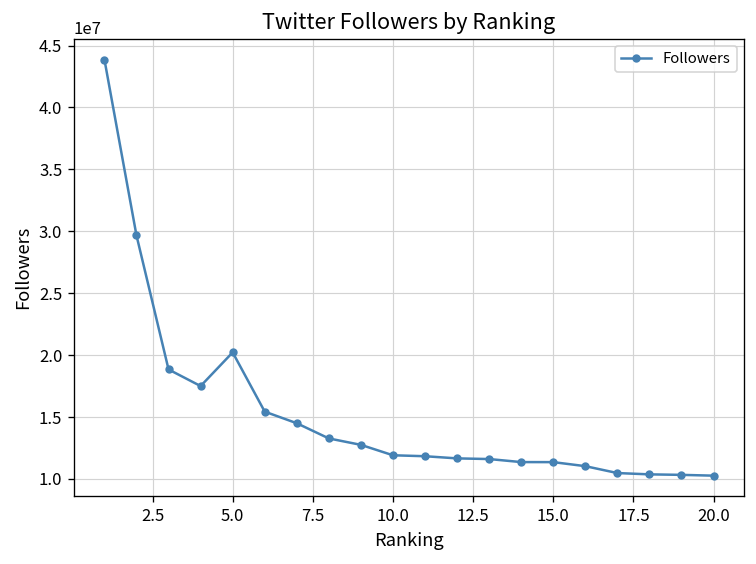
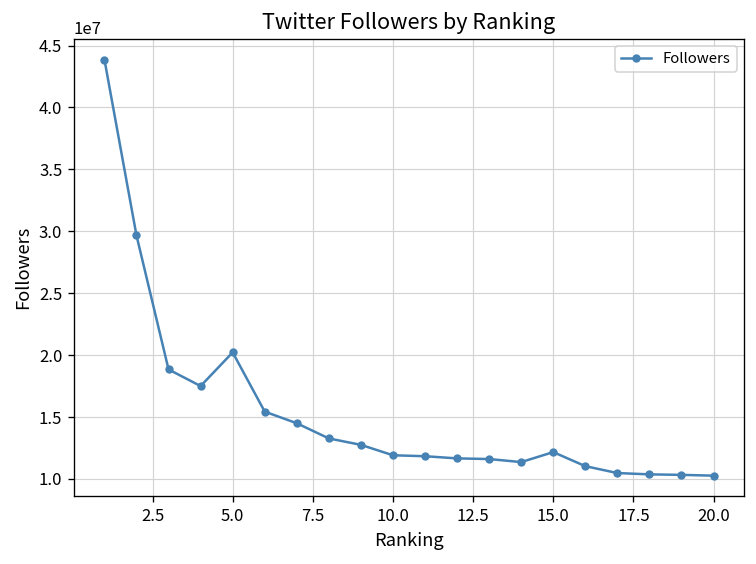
  {
    "5.0": 20200000,
    "10.0": 11900000,
-   "15.0": 11400000,
+   "15.0": 12200000,
    "20.0": 10300000
  }
